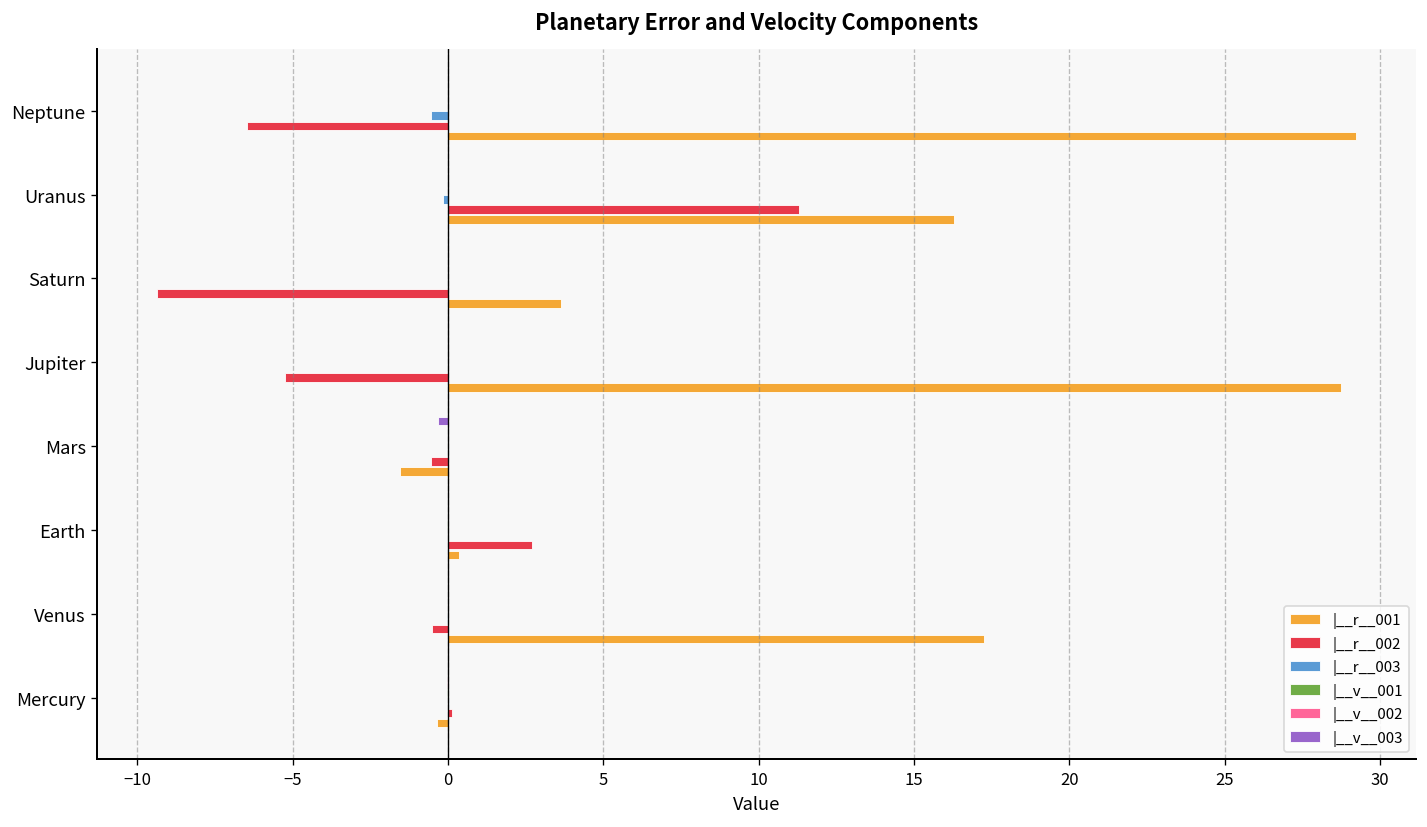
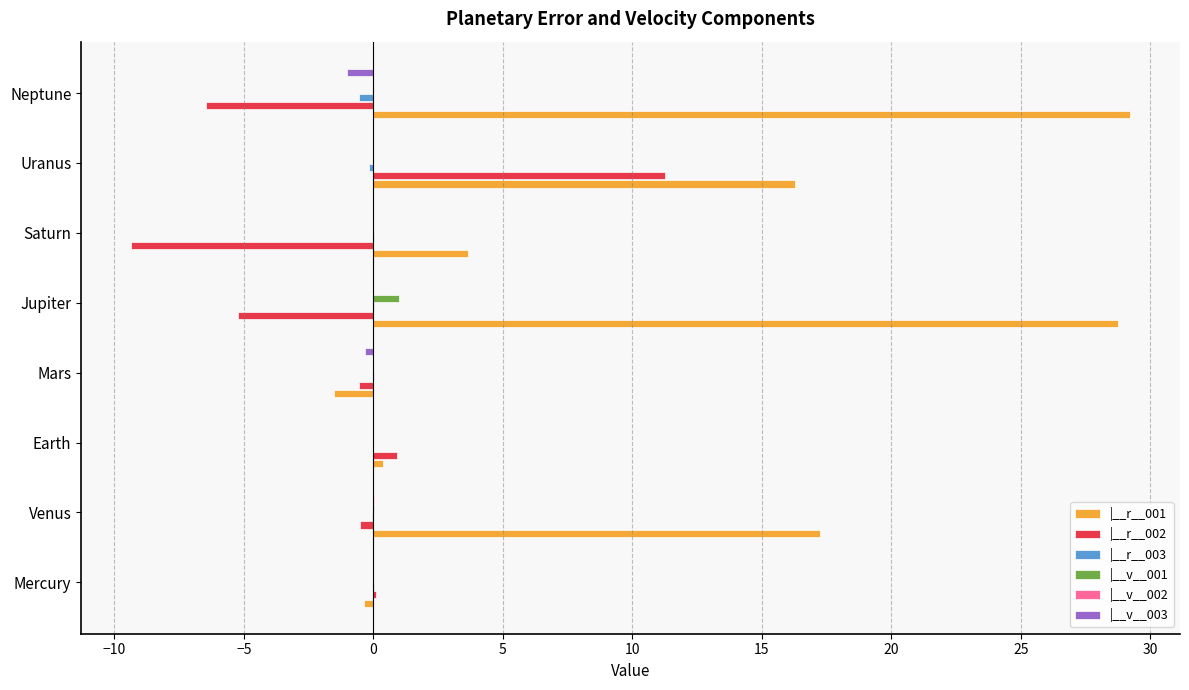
  {
    "|__r__001": {
      "Neptune": 29.2,
      "Uranus": 16.3,
      "Saturn": 3.6,
      "Jupiter": 28.7,
      "Mars": -1.5,
      "Earth": 0.4,
      "Venus": 17.2,
      "Mercury": -0.3
    },
    "|__r__002": {
      "Neptune": -6.5,
      "Uranus": 11.3,
      "Saturn": -9.4,
      "Jupiter": -5.2,
      "Mars": -0.5,
-     "Earth": 2.7,
+     "Earth": 0.9,
      "Venus": -0.5,
      "Mercury": 0.1
    },
    "|__r__003": {
      "Neptune": -0.5,
      "Uranus": -0.2
    },
    "|__v__001": {
-     "Jupiter": 0.0
+     "Jupiter": 1.0
    },
    "|__v__003": {
-     "Neptune": 0,
+     "Neptune": -1,
      "Mars": -0.3
    }
  }
